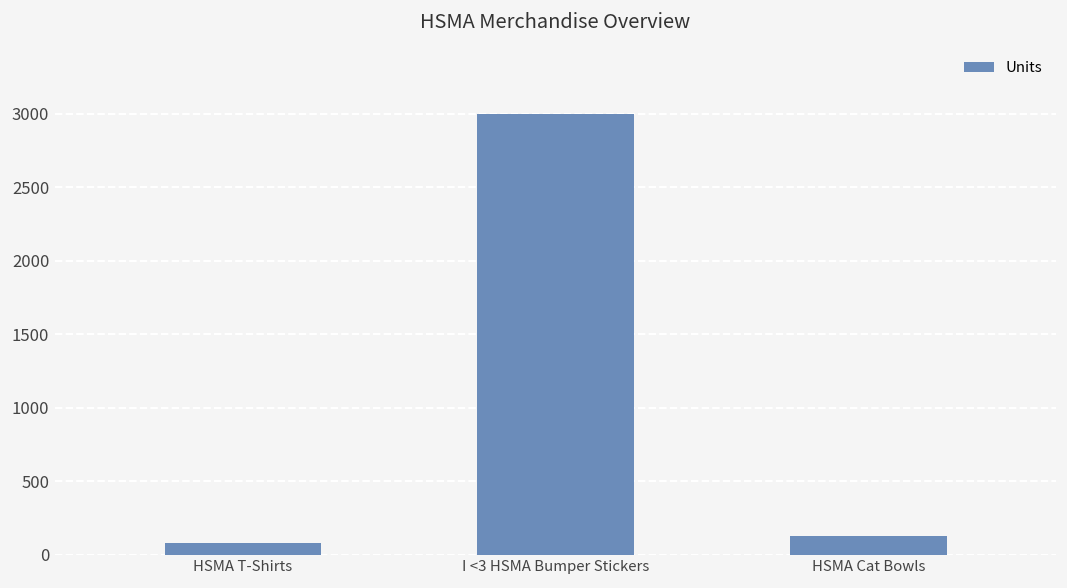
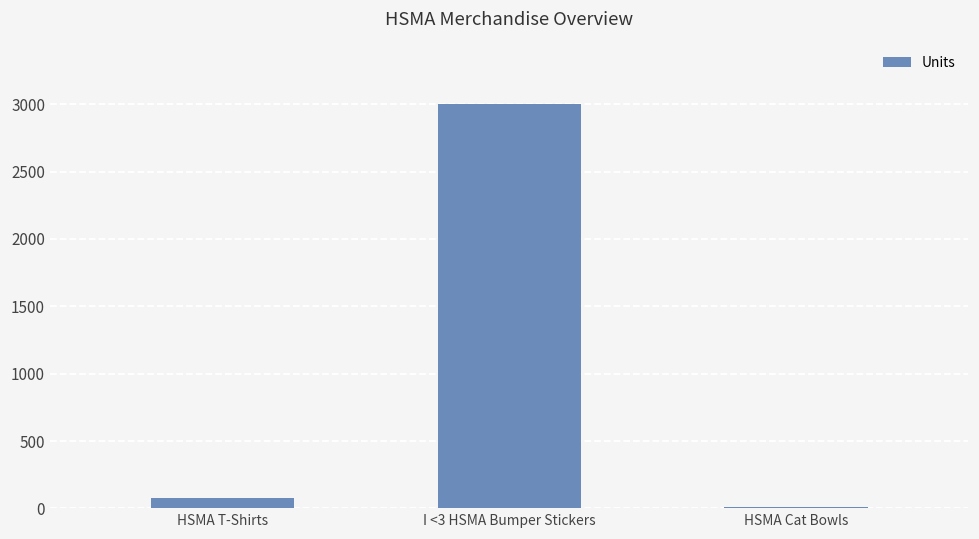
  {
    "HSMA T-Shirts": 80,
    "I <3 HSMA Bumper Stickers": 3000,
-   "HSMA Cat Bowls": 130
+   "HSMA Cat Bowls": 10
  }
